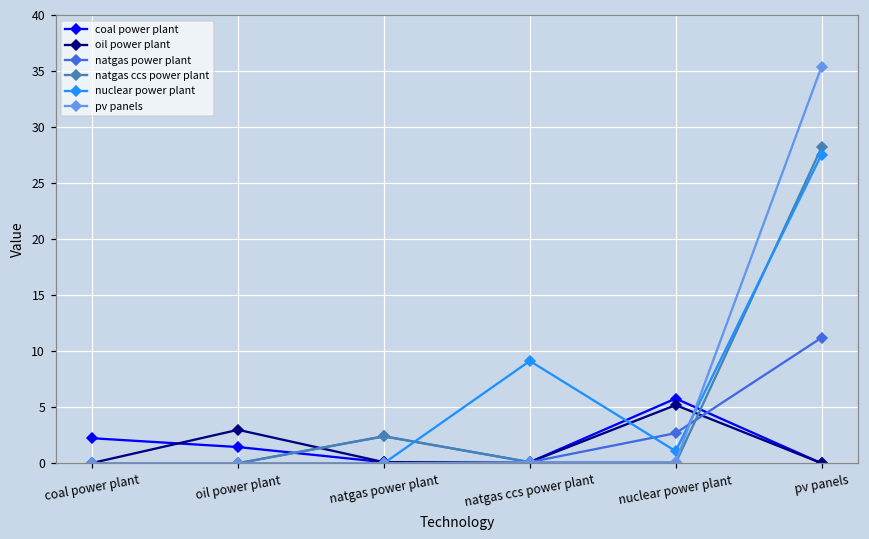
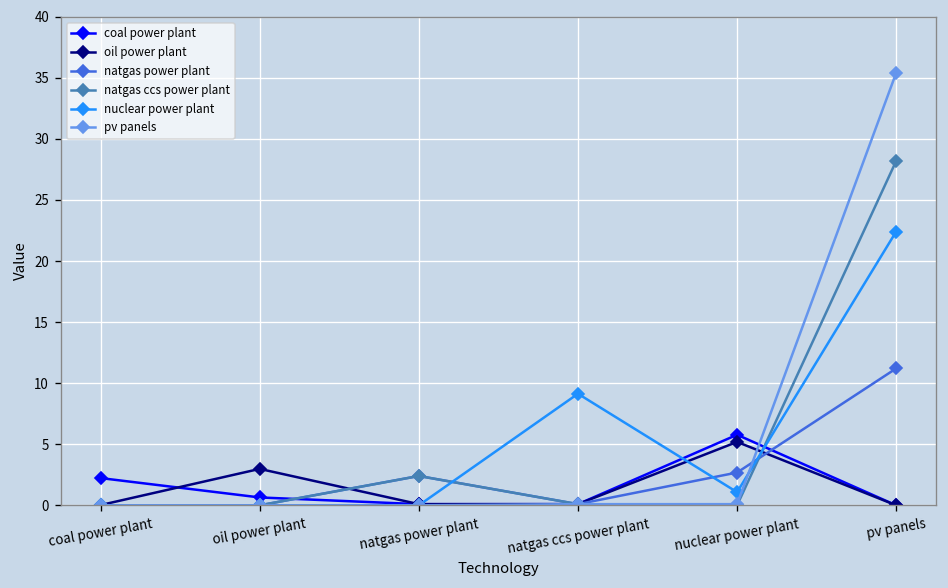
  {
    "coal power plant": {
      "coal power plant": 2.2,
-     "oil power plant": 1.4,
+     "oil power plant": 0.6,
      "nuclear power plant": 5.8
    },
    "oil power plant": {
      "oil power plant": 3.0,
      "nuclear power plant": 5.2
    },
    "nuclear power plant": {
      "natgas ccs power plant": 9.1,
      "nuclear power plant": 1.1,
-     "pv panels": 27.6
+     "pv panels": 22.4
    }
  }
